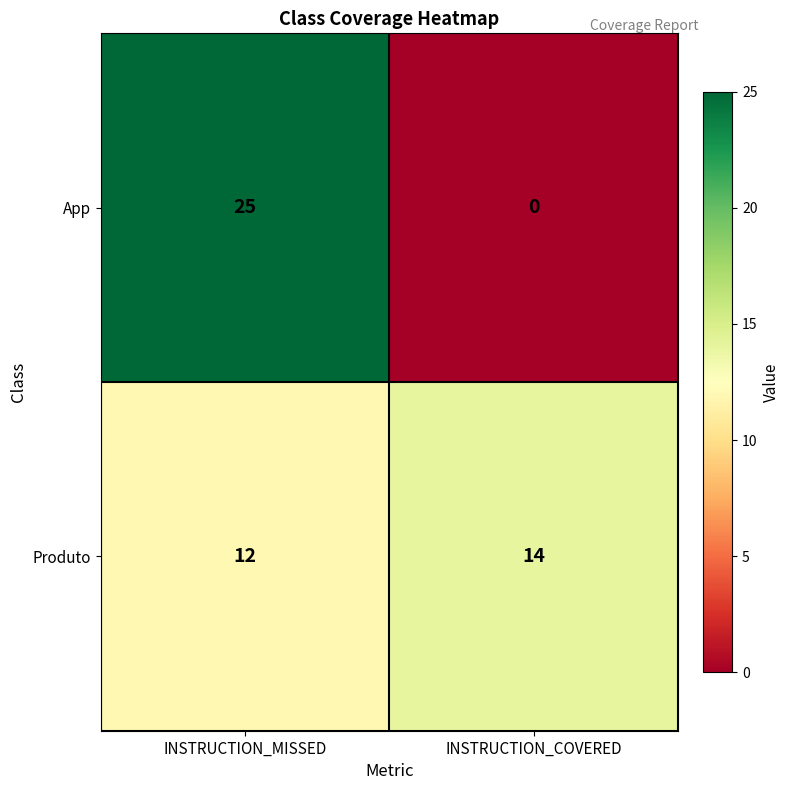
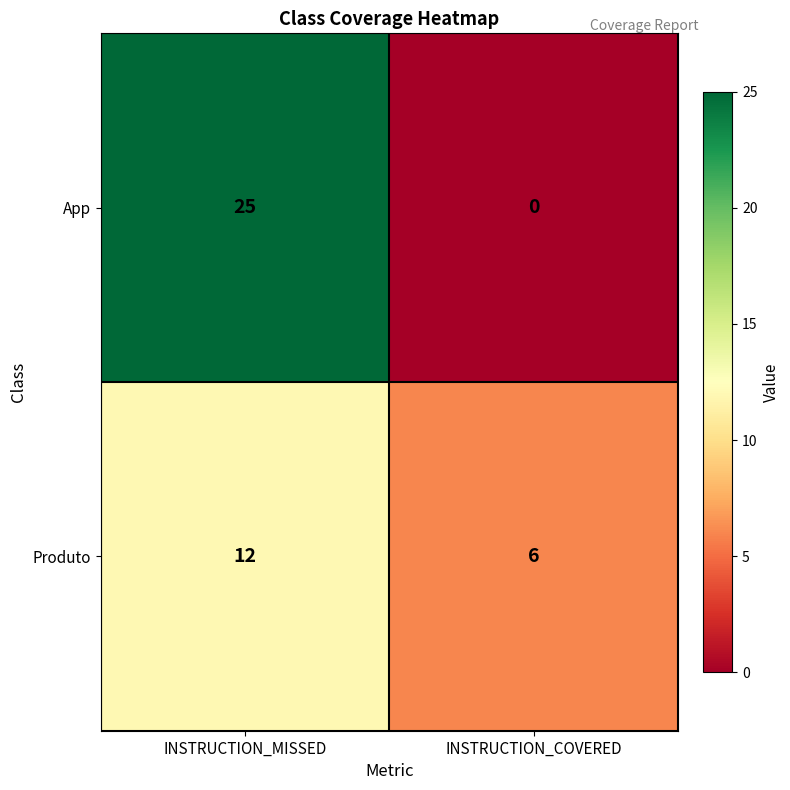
  {
    "App": {
      "INSTRUCTION_MISSED": 25,
      "INSTRUCTION_COVERED": 0
    },
    "Produto": {
      "INSTRUCTION_MISSED": 12,
-     "INSTRUCTION_COVERED": 14
+     "INSTRUCTION_COVERED": 6
    }
  }
